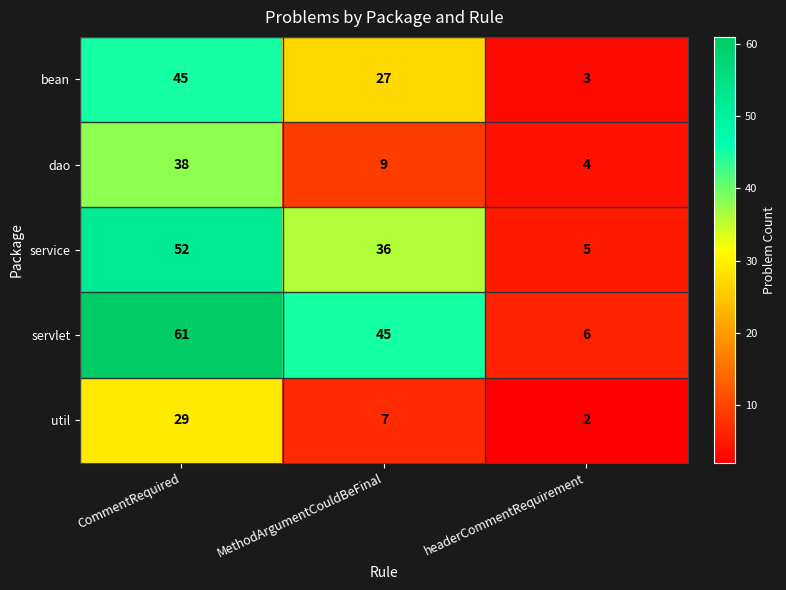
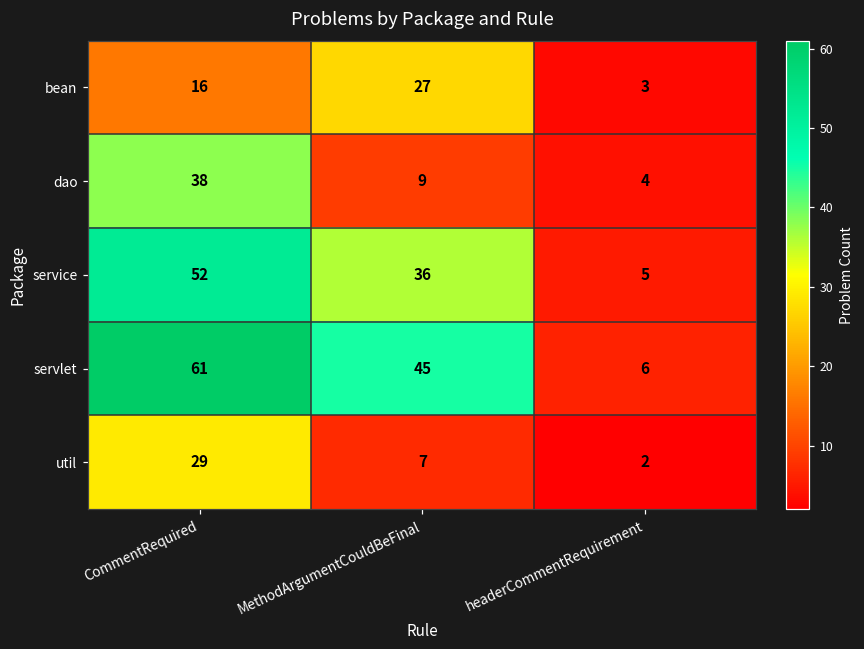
  {
    "bean": {
-     "CommentRequired": 45,
+     "CommentRequired": 16,
      "MethodArgumentCouldBeFinal": 27,
      "headerCommentRequirement": 3
    },
    "dao": {
      "CommentRequired": 38,
      "MethodArgumentCouldBeFinal": 9,
      "headerCommentRequirement": 4
    },
    "service": {
      "CommentRequired": 52,
      "MethodArgumentCouldBeFinal": 36,
      "headerCommentRequirement": 5
    },
    "servlet": {
      "CommentRequired": 61,
      "MethodArgumentCouldBeFinal": 45,
      "headerCommentRequirement": 6
    },
    "util": {
      "CommentRequired": 29,
      "MethodArgumentCouldBeFinal": 7,
      "headerCommentRequirement": 2
    }
  }
